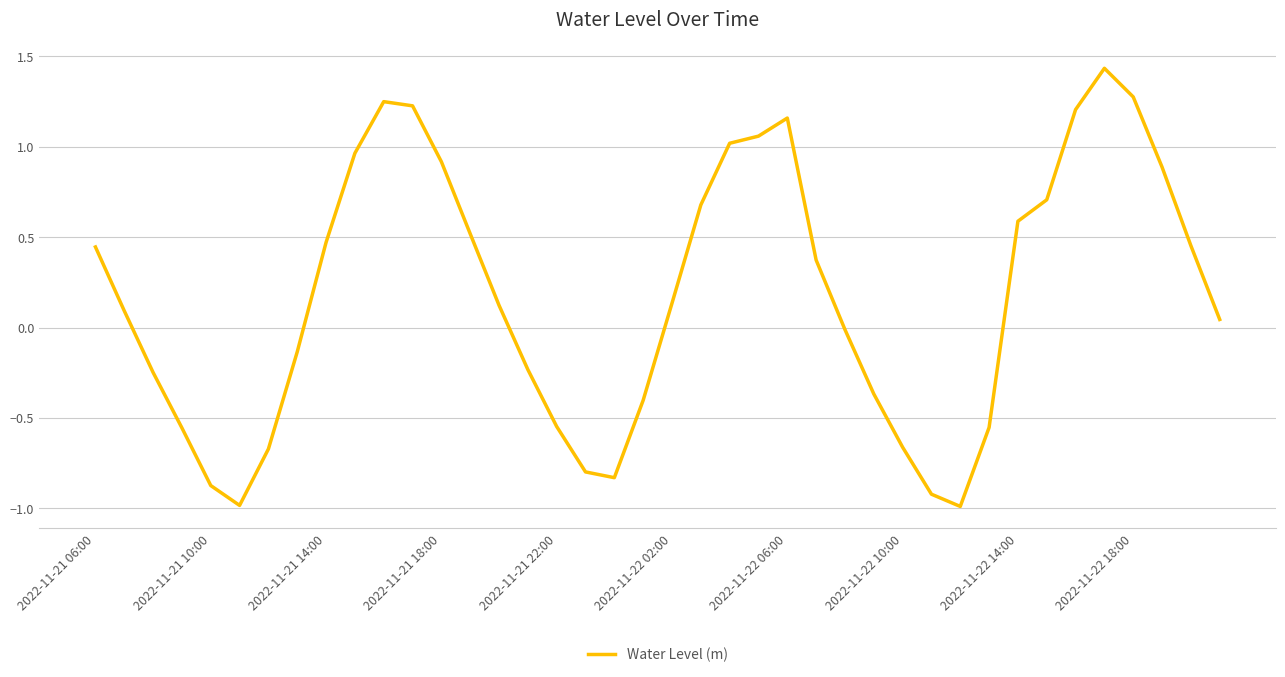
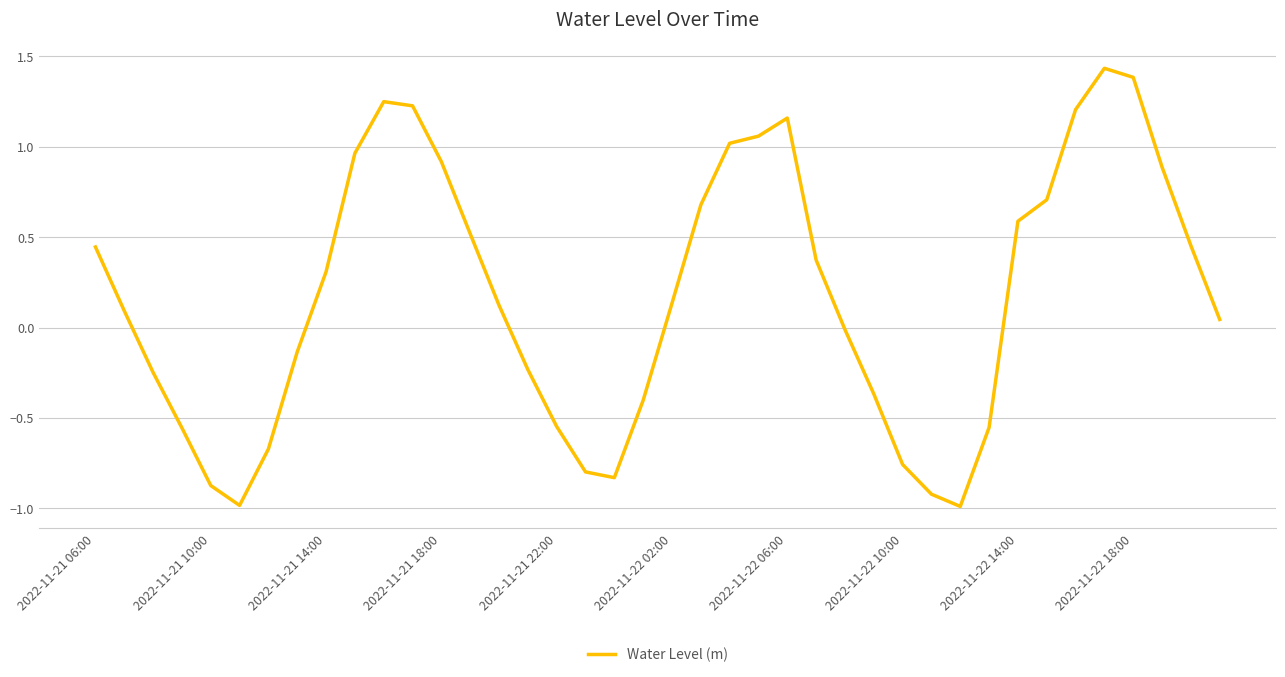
  {
    "2022-11-21 06:00": 0.45,
    "2022-11-21 10:00": -0.87,
-   "2022-11-21 14:00": 0.47,
+   "2022-11-21 14:00": 0.31,
    "2022-11-21 18:00": 0.92,
    "2022-11-21 22:00": -0.55,
    "2022-11-22 02:00": 0.13,
    "2022-11-22 06:00": 1.16,
-   "2022-11-22 10:00": -0.66,
+   "2022-11-22 10:00": -0.76,
    "2022-11-22 14:00": 0.59,
-   "2022-11-22 18:00": 1.28
+   "2022-11-22 18:00": 1.38
  }
